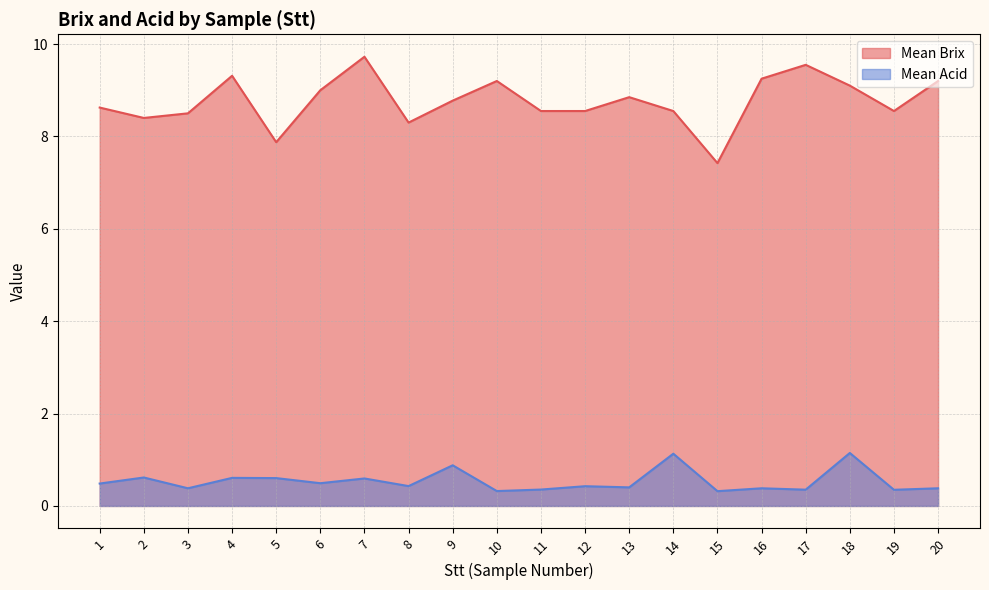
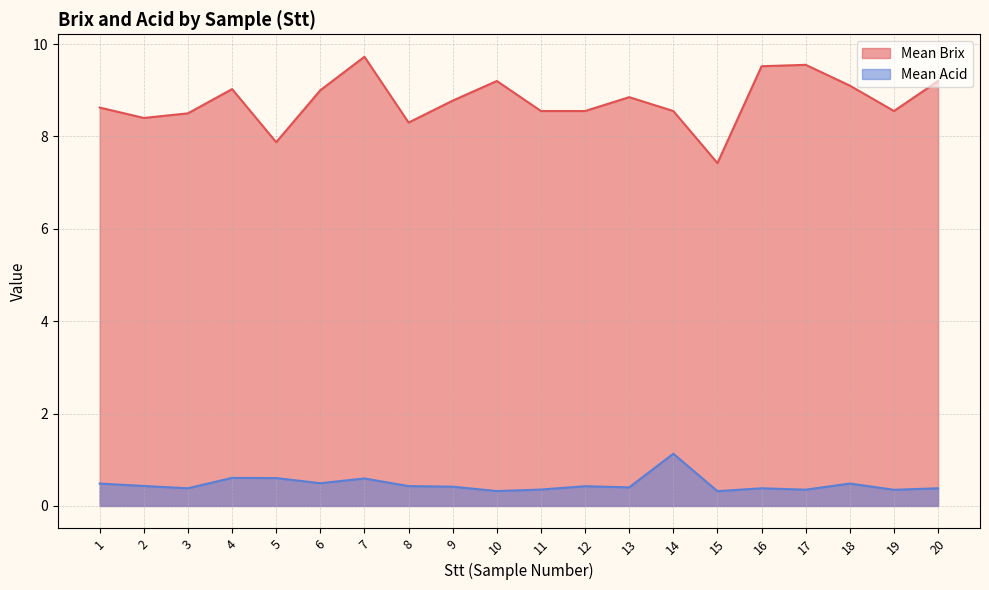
  {
    "Mean Brix": {
      "1": 8.6,
      "2": 8.4,
      "3": 8.5,
-     "4": 9.3,
+     "4": 9.0,
      "5": 7.9,
      "6": 9.0,
      "7": 9.7,
      "8": 8.3,
      "9": 8.8,
      "10": 9.2,
      "11": 8.6,
      "12": 8.6,
      "13": 8.9,
      "14": 8.6,
      "15": 7.4,
-     "16": 9.3,
+     "16": 9.5,
      "17": 9.6,
      "18": 9.1,
      "19": 8.6
    },
    "Mean Acid": {
      "1": 0.5,
-     "2": 0.6,
+     "2": 0.4,
      "3": 0.4,
      "4": 0.6,
      "5": 0.6,
      "6": 0.5,
      "7": 0.6,
      "8": 0.4,
-     "9": 0.9,
+     "9": 0.4,
      "10": 0.3,
      "11": 0.4,
      "12": 0.4,
      "13": 0.4,
      "14": 1.1,
      "15": 0.3,
      "16": 0.4,
      "17": 0.4,
-     "18": 1.1,
+     "18": 0.5,
      "19": 0.4,
      "20": 0.4
    }
  }
